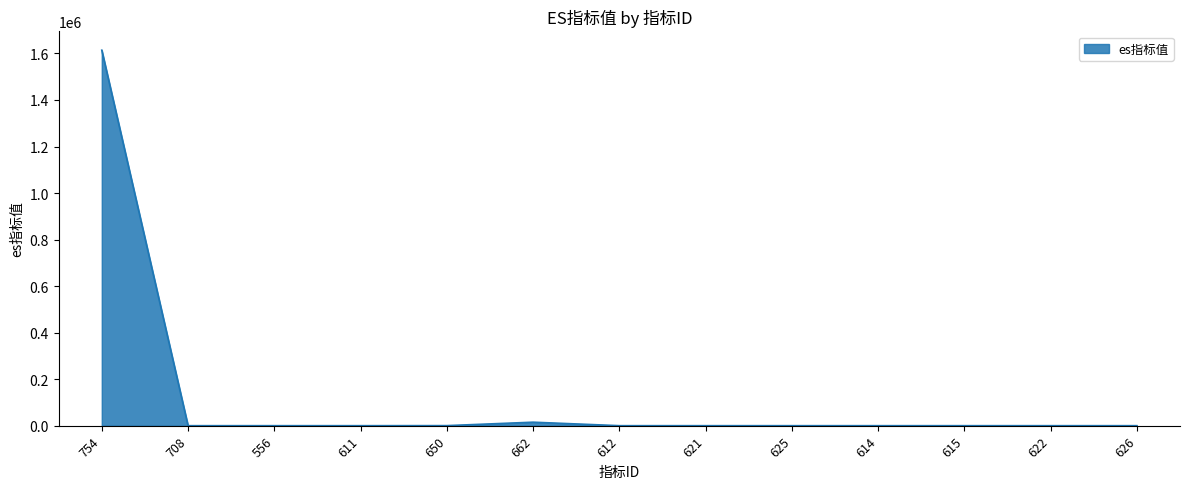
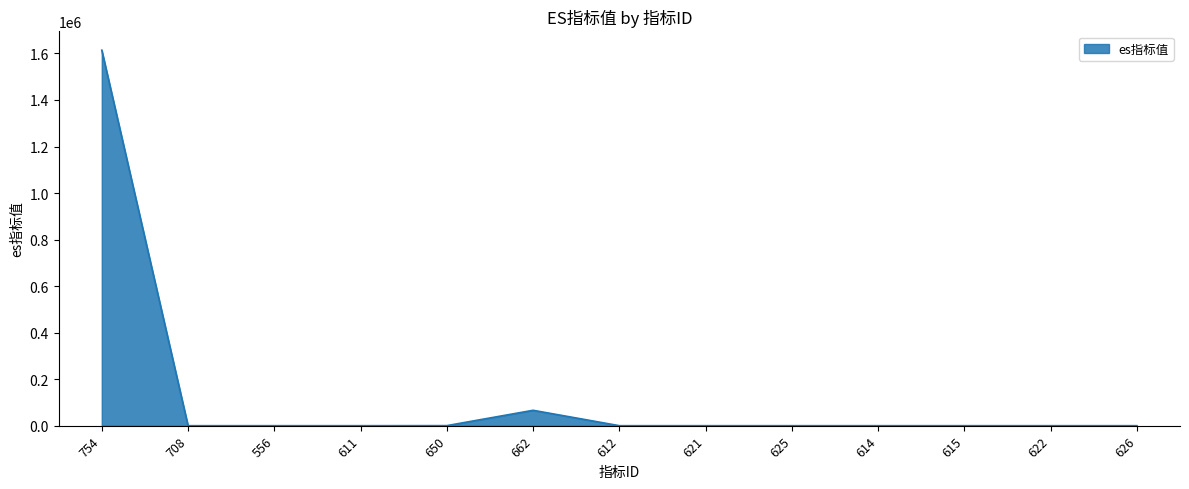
  {
    "754": 1610000,
    "708": 0,
    "556": 0,
    "611": 0,
    "650": 0,
-   "662": 20000,
+   "662": 70000,
    "612": 0,
    "621": 0,
    "625": 0,
    "614": 0,
    "615": 0,
    "622": 0,
    "626": 0
  }
